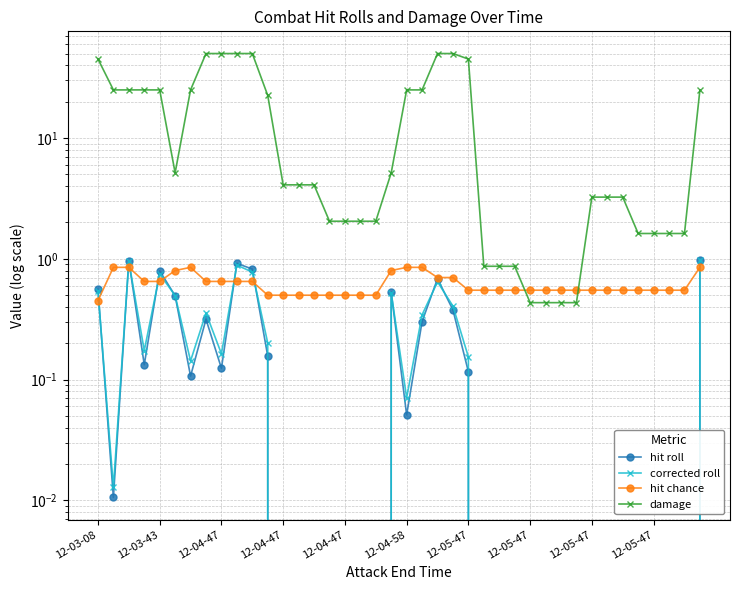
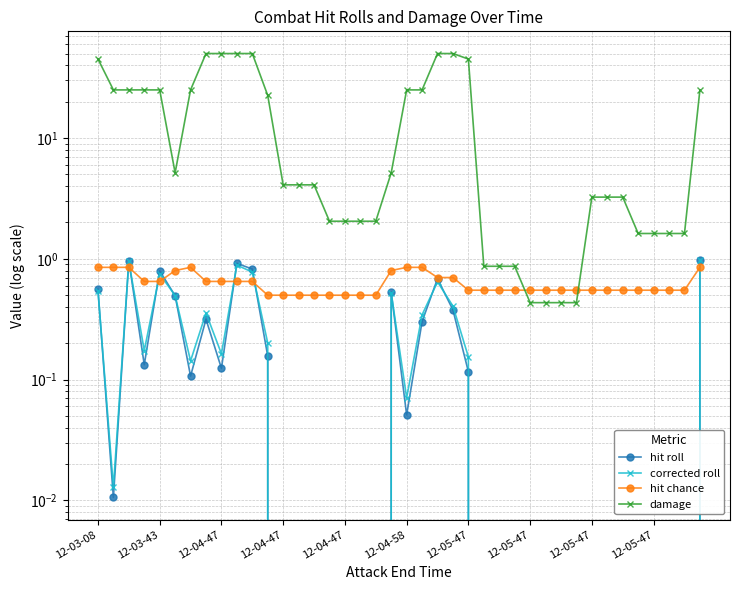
  {
    "hit chance": {
-     "12-03-08": 0.45
+     "12-03-08": 0.9
    },
    "damage": {
      "12-03-08": 45
    }
  }
